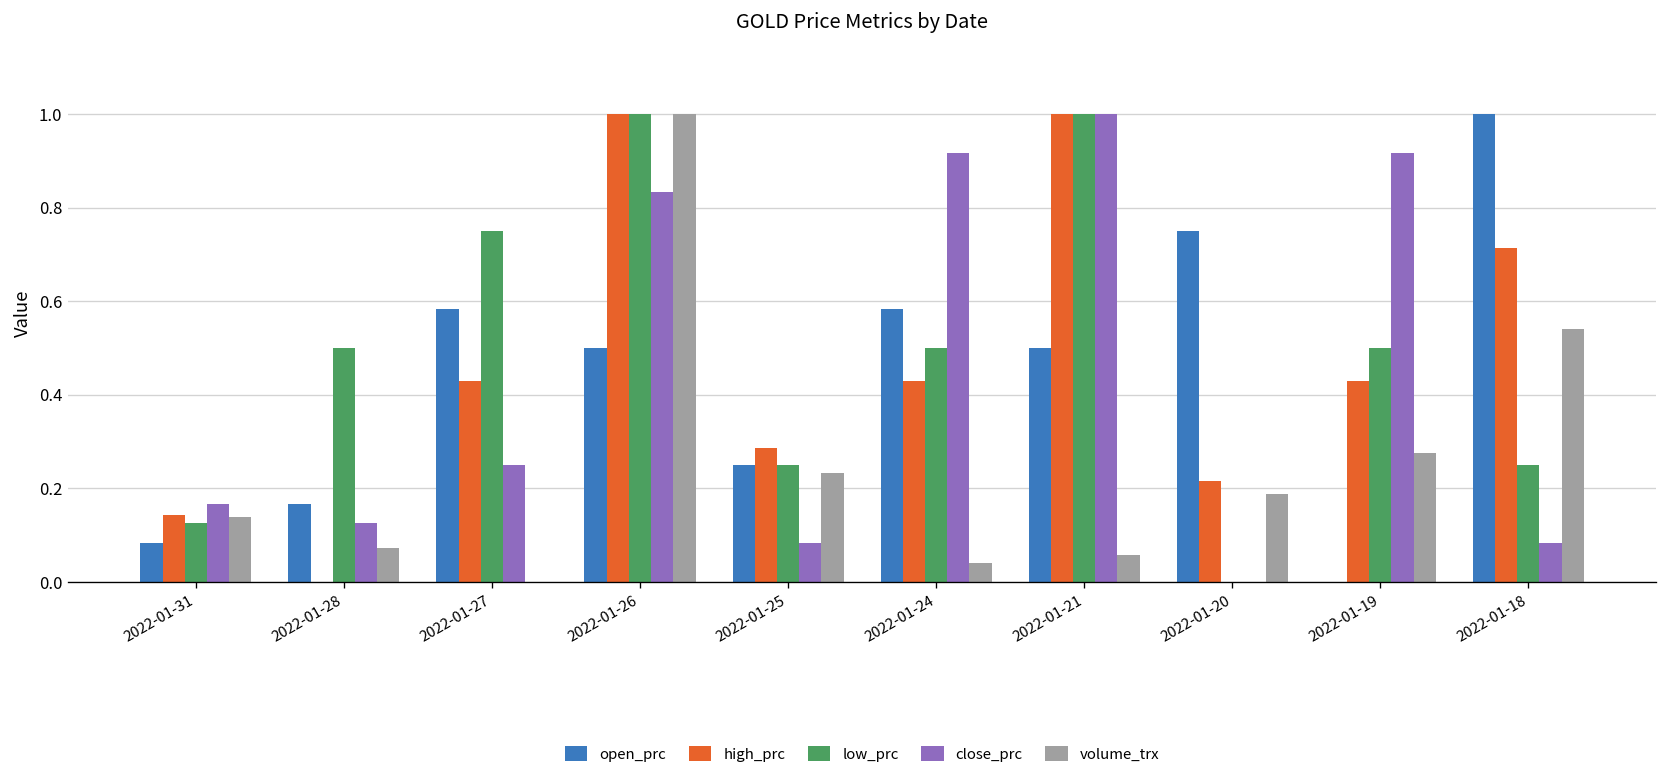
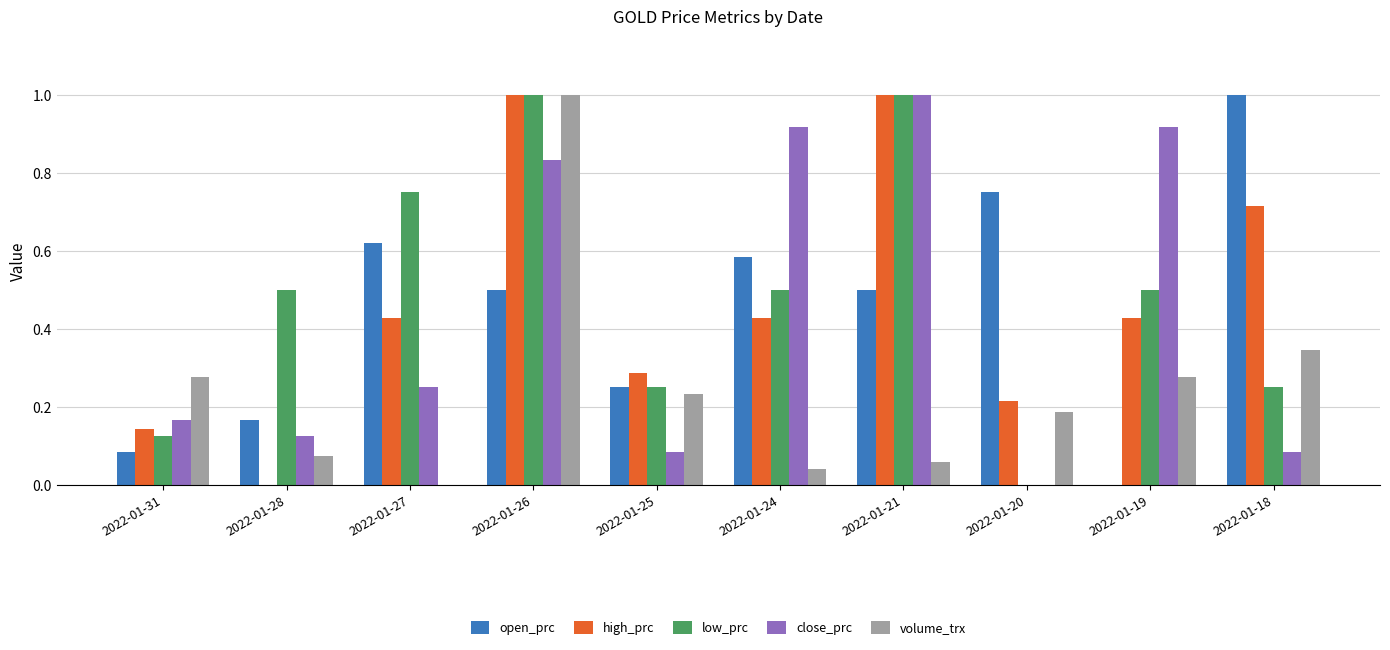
  {
    "open_prc": {
      "2022-01-31": 0.08,
      "2022-01-28": 0.17,
-     "2022-01-27": 0.58,
+     "2022-01-27": 0.62,
      "2022-01-26": 0.50,
      "2022-01-25": 0.25,
      "2022-01-24": 0.58,
      "2022-01-21": 0.50,
      "2022-01-20": 0.75,
      "2022-01-19": 0.00,
      "2022-01-18": 1.00
    },
    "high_prc": {
      "2022-01-31": 0.14,
      "2022-01-28": 0.00,
      "2022-01-27": 0.43,
      "2022-01-26": 1.00,
      "2022-01-25": 0.29,
      "2022-01-24": 0.43,
      "2022-01-21": 1.00,
      "2022-01-20": 0.21,
      "2022-01-19": 0.43,
      "2022-01-18": 0.71
    },
    "low_prc": {
      "2022-01-31": 0.13,
      "2022-01-28": 0.50,
      "2022-01-27": 0.75,
      "2022-01-26": 1.00,
      "2022-01-25": 0.25,
      "2022-01-24": 0.50,
      "2022-01-21": 1.00,
      "2022-01-20": 0.00,
      "2022-01-19": 0.50,
      "2022-01-18": 0.25
    },
    "close_prc": {
      "2022-01-31": 0.17,
      "2022-01-28": 0.13,
      "2022-01-27": 0.25,
      "2022-01-26": 0.83,
      "2022-01-25": 0.08,
      "2022-01-24": 0.92,
      "2022-01-21": 1.00,
      "2022-01-20": 0.00,
      "2022-01-19": 0.92,
      "2022-01-18": 0.08
    },
    "volume_trx": {
-     "2022-01-31": 0.14,
+     "2022-01-31": 0.28,
      "2022-01-28": 0.07,
      "2022-01-27": 0.00,
      "2022-01-26": 1.00,
      "2022-01-25": 0.23,
      "2022-01-24": 0.04,
      "2022-01-21": 0.06,
      "2022-01-20": 0.19,
      "2022-01-19": 0.28,
-     "2022-01-18": 0.54
+     "2022-01-18": 0.35
    }
  }
